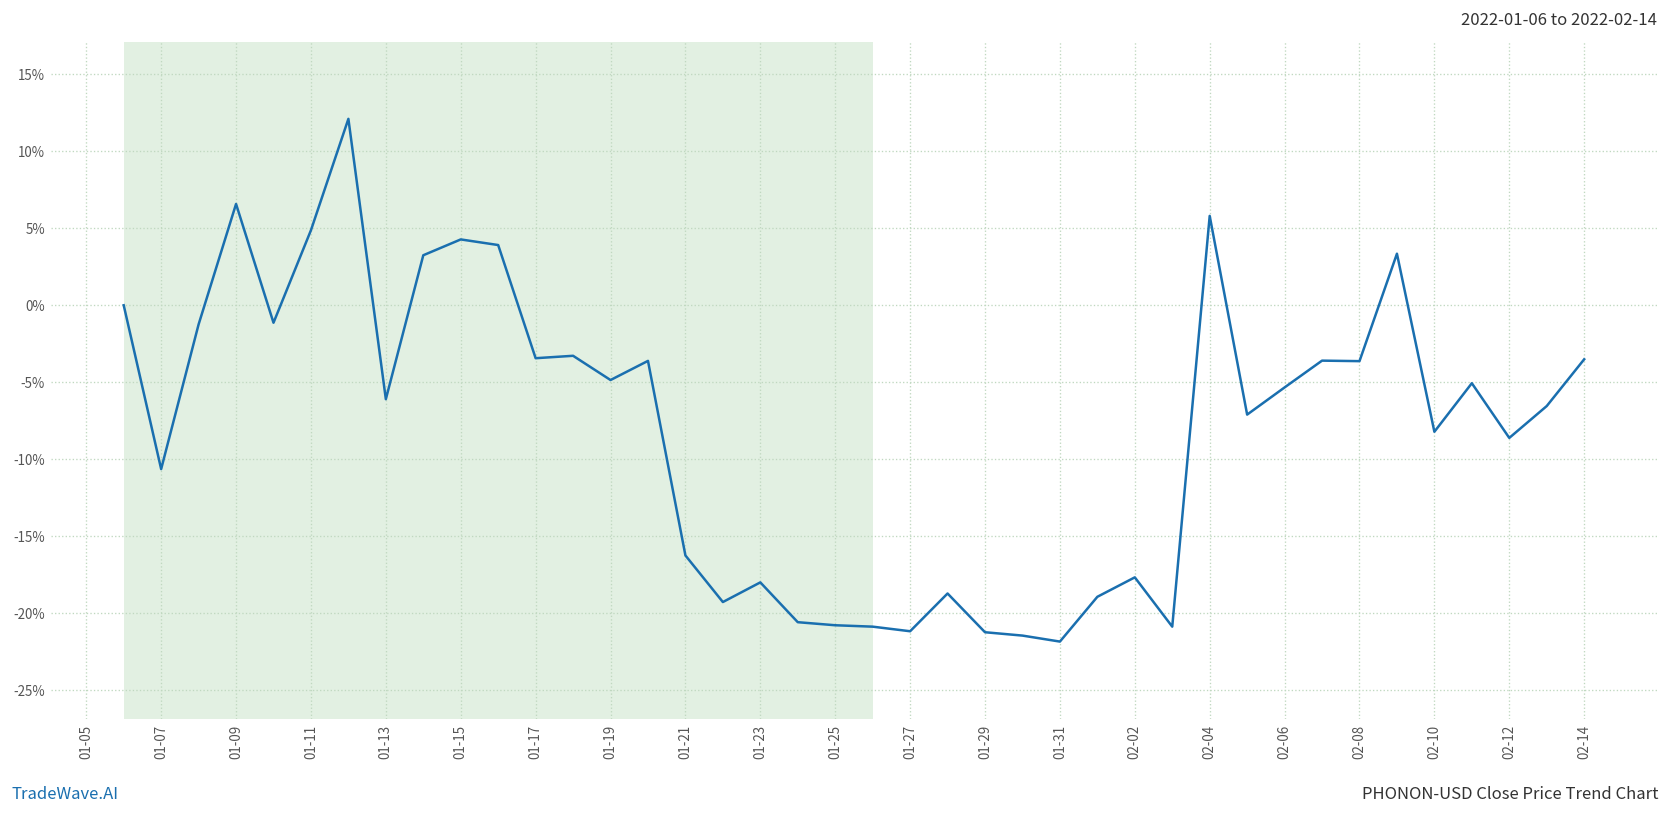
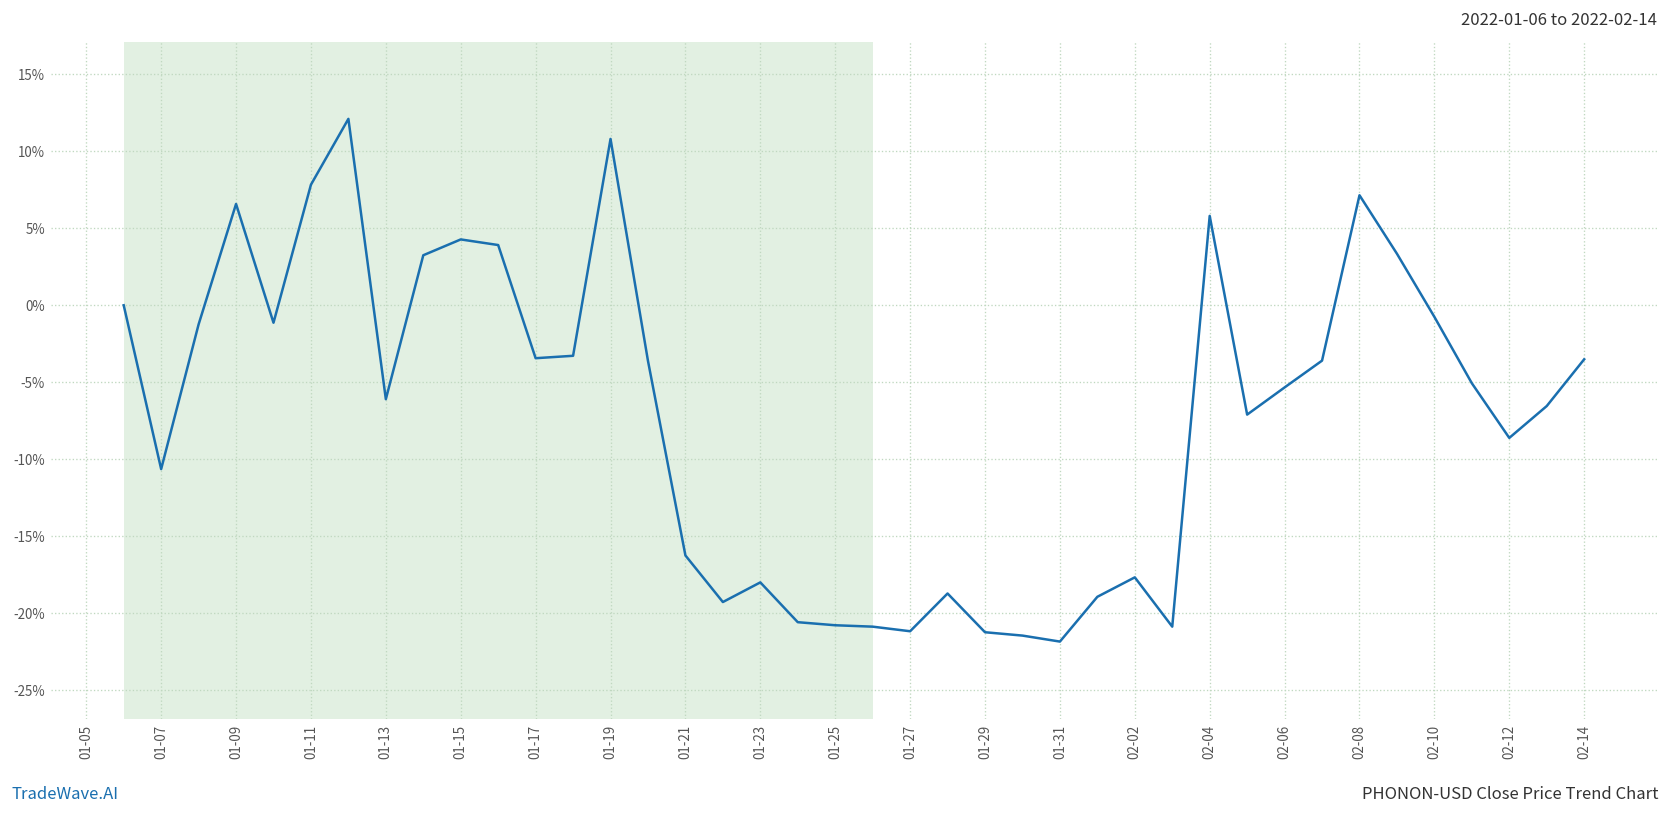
  {
    "01-07": "-10.6%",
    "01-09": "6.6%",
-   "01-11": "4.9%",
+   "01-11": "7.8%",
    "01-13": "-6.1%",
    "01-15": "4.3%",
    "01-17": "-3.4%",
-   "01-19": "-4.9%",
+   "01-19": "10.8%",
    "01-21": "-16.2%",
    "01-23": "-18.0%",
    "01-25": "-20.8%",
    "01-27": "-21.2%",
    "01-29": "-21.2%",
    "01-31": "-21.8%",
    "02-02": "-17.7%",
    "02-04": "5.8%",
    "02-06": "-5.3%",
-   "02-08": "-3.6%",
-   "02-10": "-8.2%",
+   "02-08": "7.1%",
+   "02-10": "-0.8%",
    "02-12": "-8.6%",
    "02-14": "-3.5%"
  }
